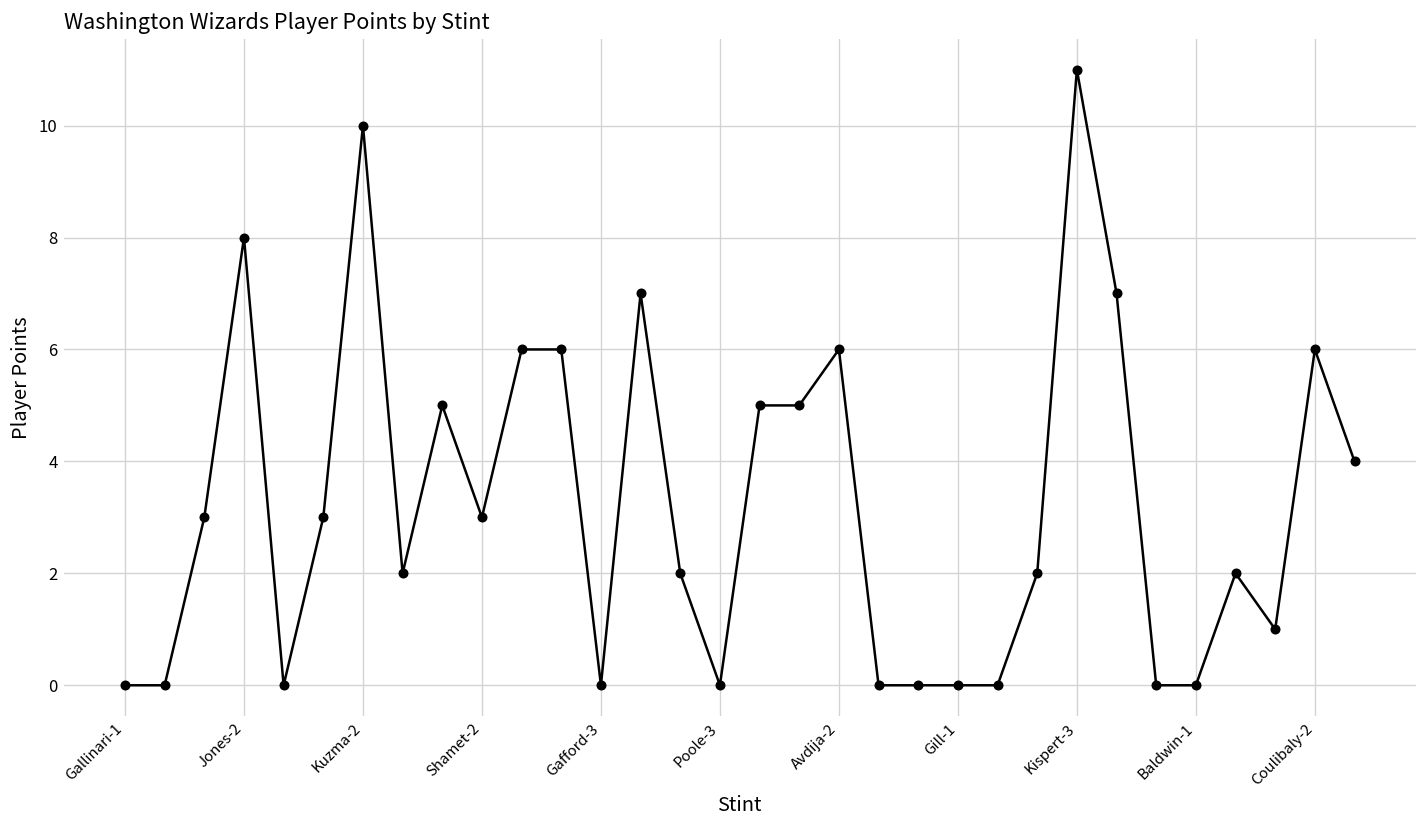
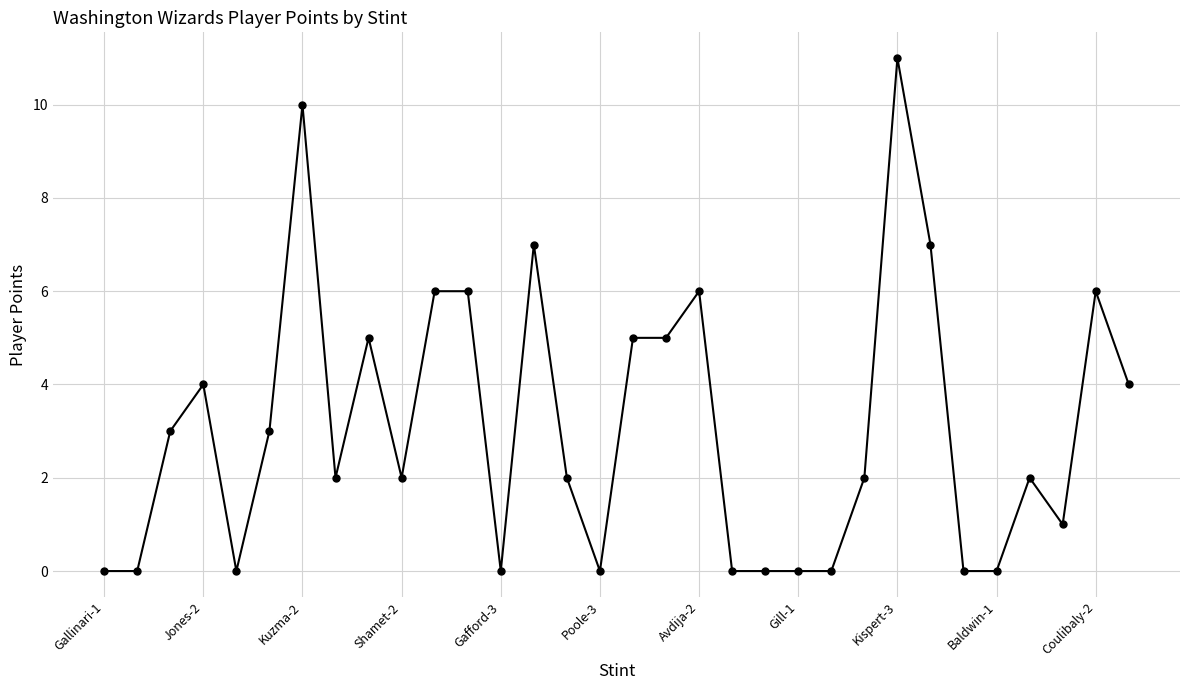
  {
    "Gallinari-1": 0,
-   "Jones-2": 8,
+   "Jones-2": 4,
    "Kuzma-2": 10,
-   "Shamet-2": 3,
+   "Shamet-2": 2,
    "Gafford-3": 0,
    "Poole-3": 0,
    "Avdija-2": 6,
    "Gill-1": 0,
    "Kispert-3": 11,
    "Baldwin-1": 0,
    "Coulibaly-2": 6
  }
